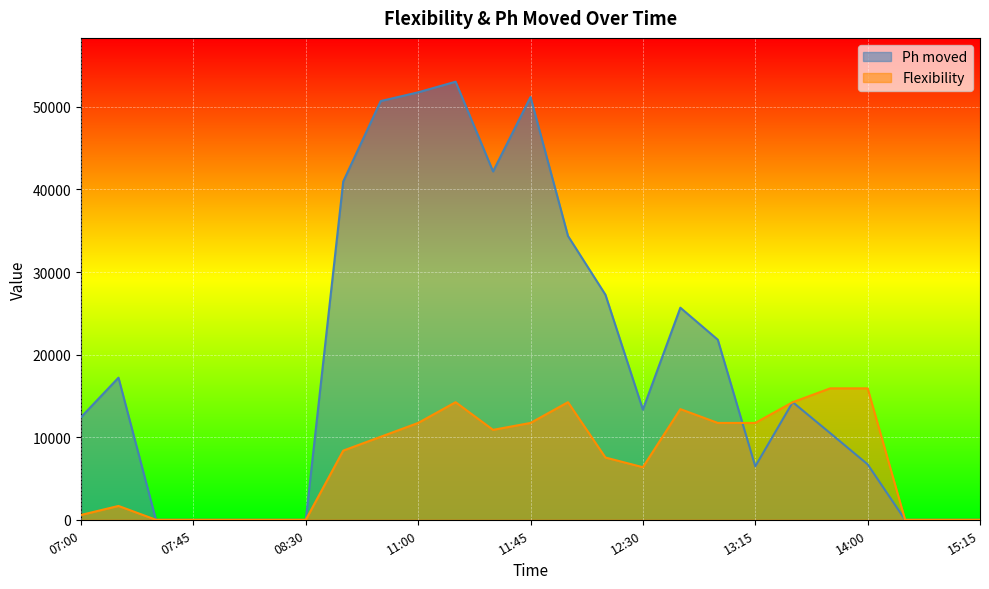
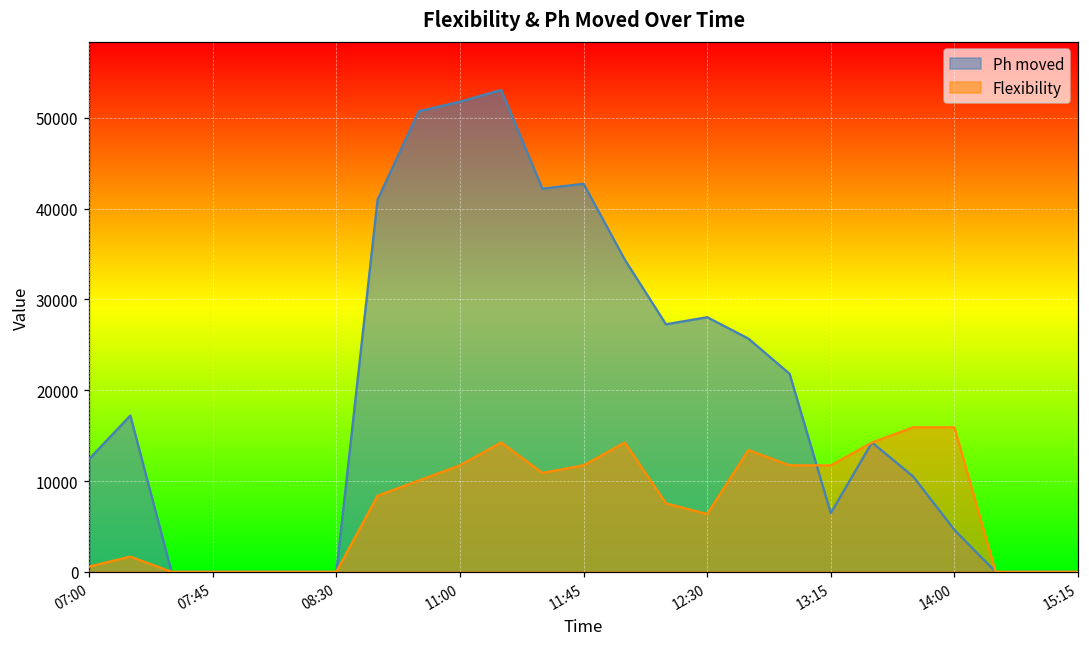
  {
    "Ph moved": {
      "07:00": 12000,
      "11:00": 52000,
-     "11:45": 51000,
-     "12:30": 13000,
+     "11:45": 43000,
+     "12:30": 28000,
      "13:15": 6000,
-     "14:00": 7000
+     "14:00": 5000
    },
    "Flexibility": {
      "07:00": 1000,
      "11:00": 12000,
      "11:45": 12000,
      "12:30": 6000,
      "13:15": 12000,
      "14:00": 16000
    }
  }
